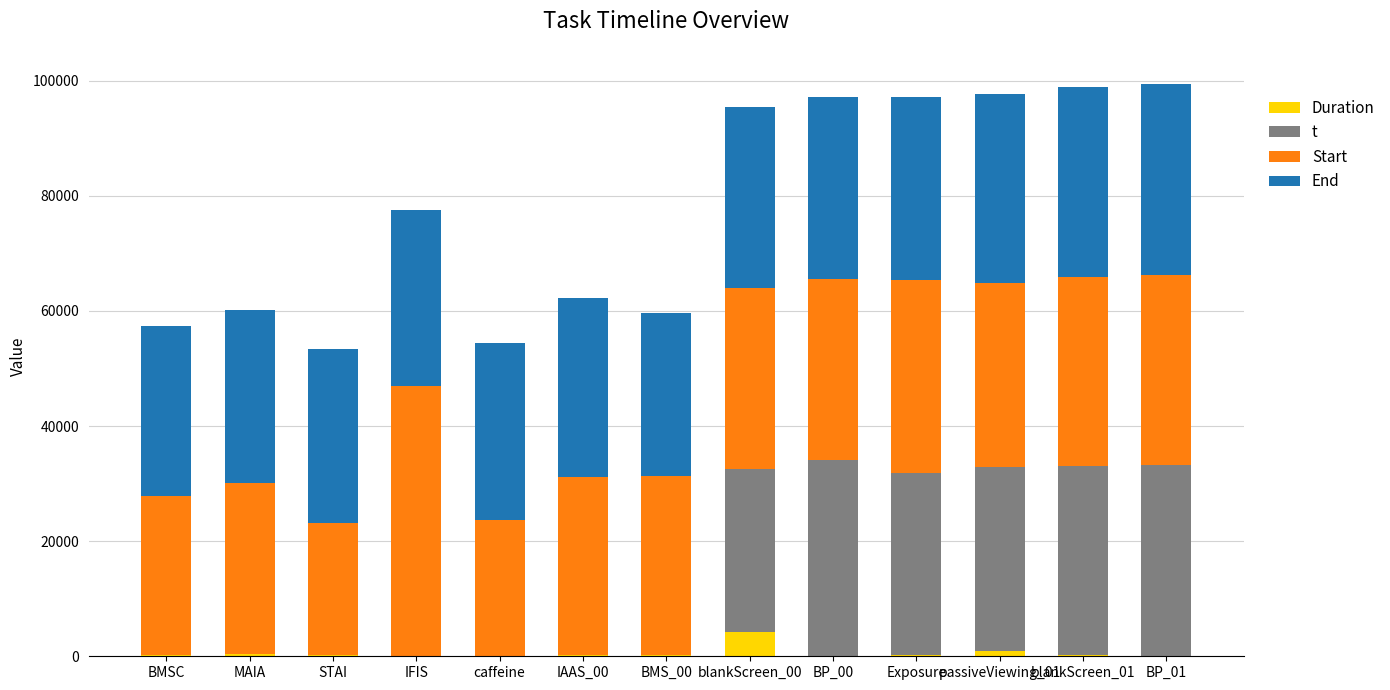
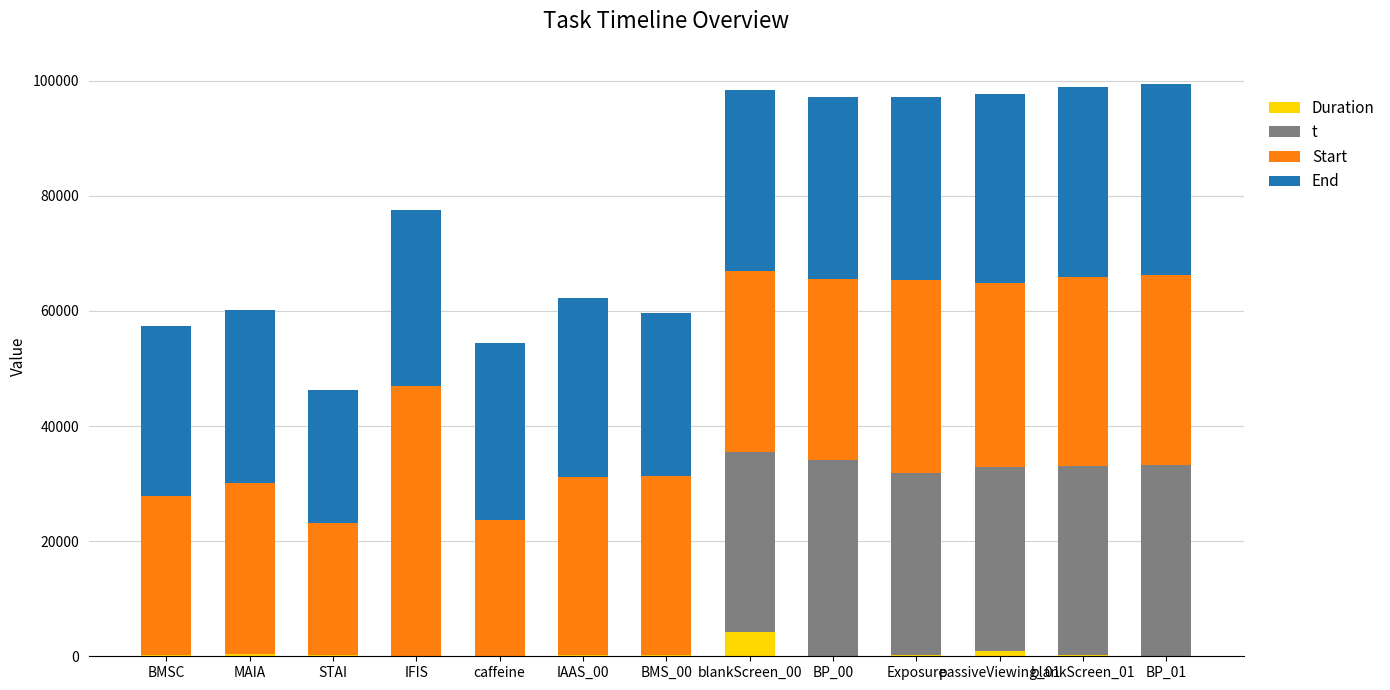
  {
    "Duration": {
      "blankScreen_00": 4000
    },
    "t": {
      "BMSC": 0,
      "MAIA": 0,
      "STAI": 0,
      "IFIS": 0,
      "caffeine": 0,
      "IAAS_00": 0,
      "BMS_00": 0,
-     "blankScreen_00": 28000,
+     "blankScreen_00": 31000,
      "BP_00": 34000,
      "Exposure": 32000,
      "BP_01": 33000
    },
    "Start": {
      "BMSC": 28000,
      "MAIA": 30000,
      "STAI": 23000,
      "IFIS": 47000,
      "caffeine": 24000,
      "IAAS_00": 31000,
      "BMS_00": 31000,
      "blankScreen_00": 31000,
      "BP_00": 32000,
      "Exposure": 33000,
      "BP_01": 33000
    },
    "End": {
      "BMSC": 30000,
      "MAIA": 30000,
-     "STAI": 30000,
+     "STAI": 23000,
      "IFIS": 31000,
      "caffeine": 31000,
      "IAAS_00": 31000,
      "BMS_00": 28000,
      "blankScreen_00": 32000,
      "BP_00": 32000,
      "Exposure": 32000,
      "BP_01": 33000
    }
  }
